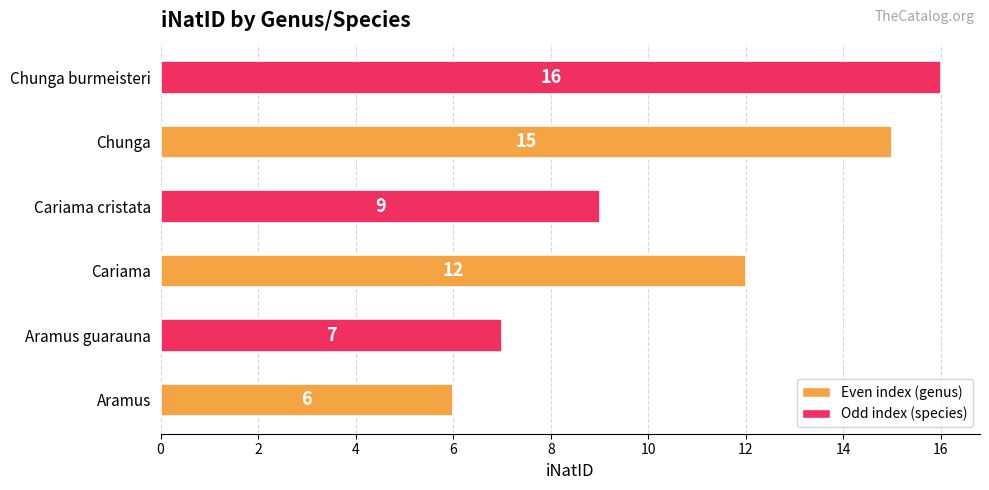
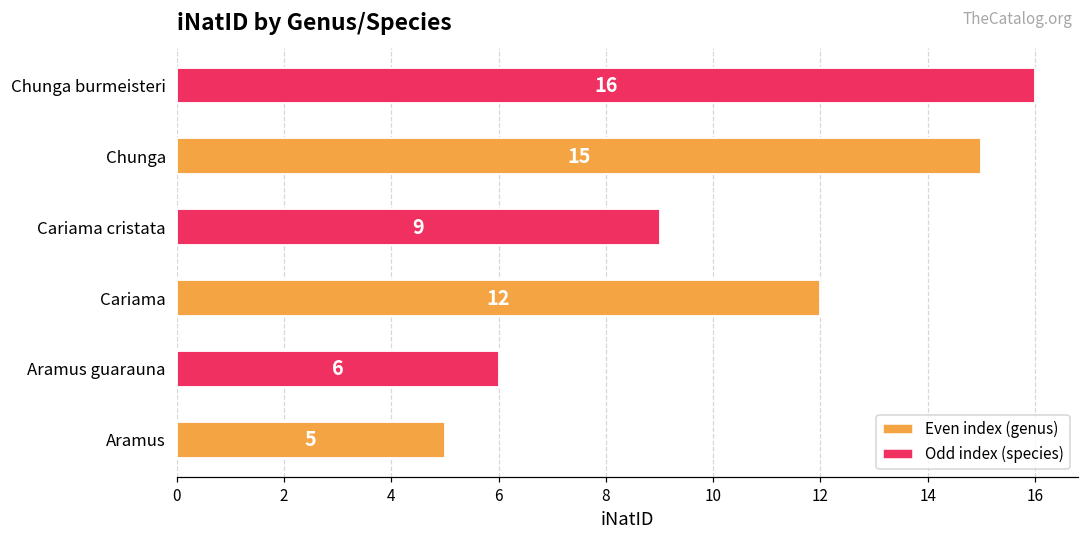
  {
    "Chunga burmeisteri": 16,
    "Chunga": 15,
    "Cariama cristata": 9,
    "Cariama": 12,
-   "Aramus guarauna": 7,
-   "Aramus": 6
+   "Aramus guarauna": 6,
+   "Aramus": 5
  }
